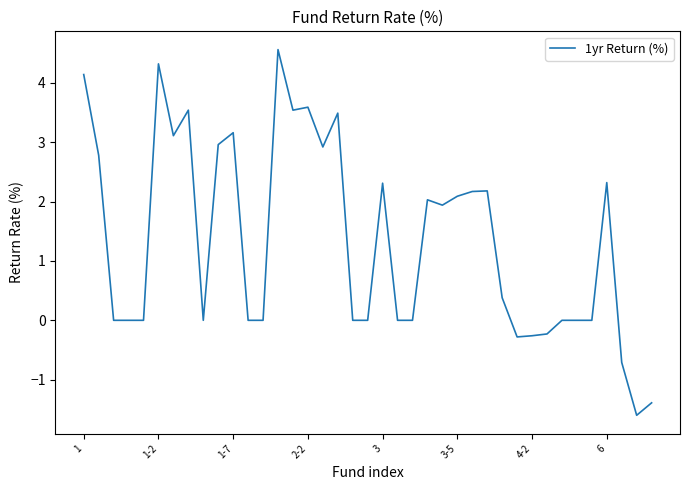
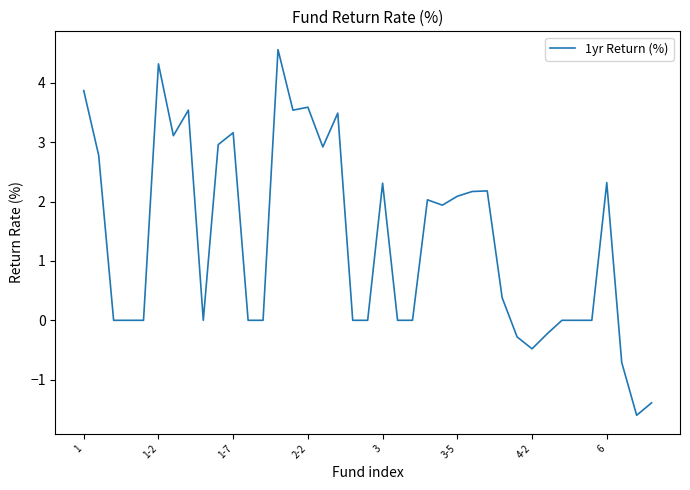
  {
-   "1": 4.1,
+   "1": 3.9,
    "1-2": 4.3,
    "1-7": 3.2,
    "2-2": 3.6,
    "3": 2.3,
    "3-5": 2.1,
-   "4-2": -0.3,
+   "4-2": -0.5,
    "6": 2.3
  }
